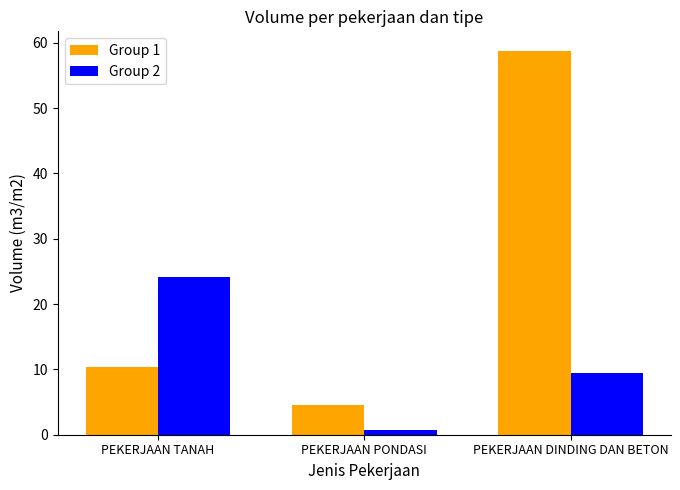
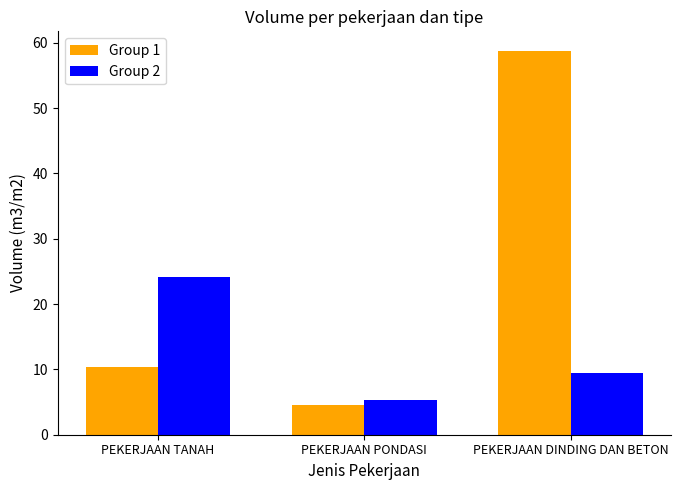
  {
    "Group 1": {
      "PEKERJAAN TANAH": 10,
      "PEKERJAAN PONDASI": 5,
      "PEKERJAAN DINDING DAN BETON": 59
    },
    "Group 2": {
      "PEKERJAAN TANAH": 24,
-     "PEKERJAAN PONDASI": 1,
+     "PEKERJAAN PONDASI": 5,
      "PEKERJAAN DINDING DAN BETON": 10
    }
  }
